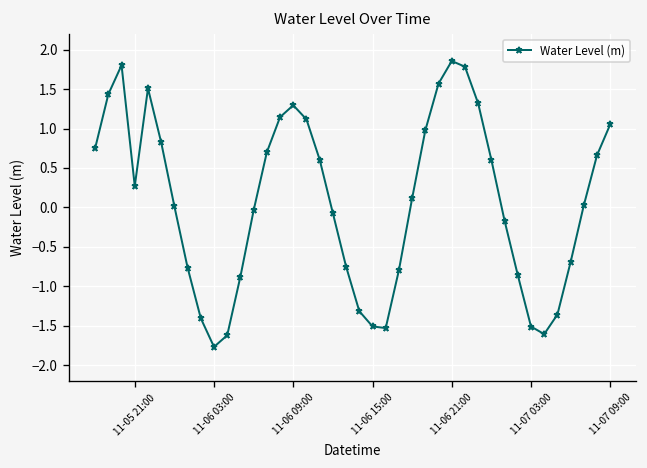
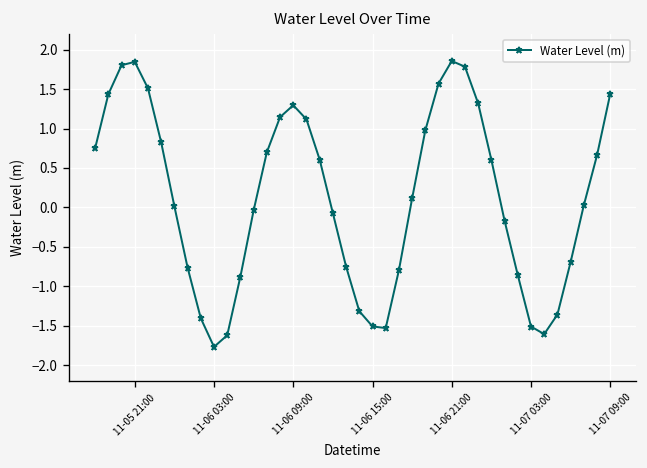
  {
-   "11-05 21:00": 0.3,
+   "11-05 21:00": 1.8,
    "11-06 03:00": -1.8,
    "11-06 09:00": 1.3,
    "11-06 15:00": -1.5,
    "11-06 21:00": 1.9,
    "11-07 03:00": -1.5,
-   "11-07 09:00": 1.1
+   "11-07 09:00": 1.4
  }
